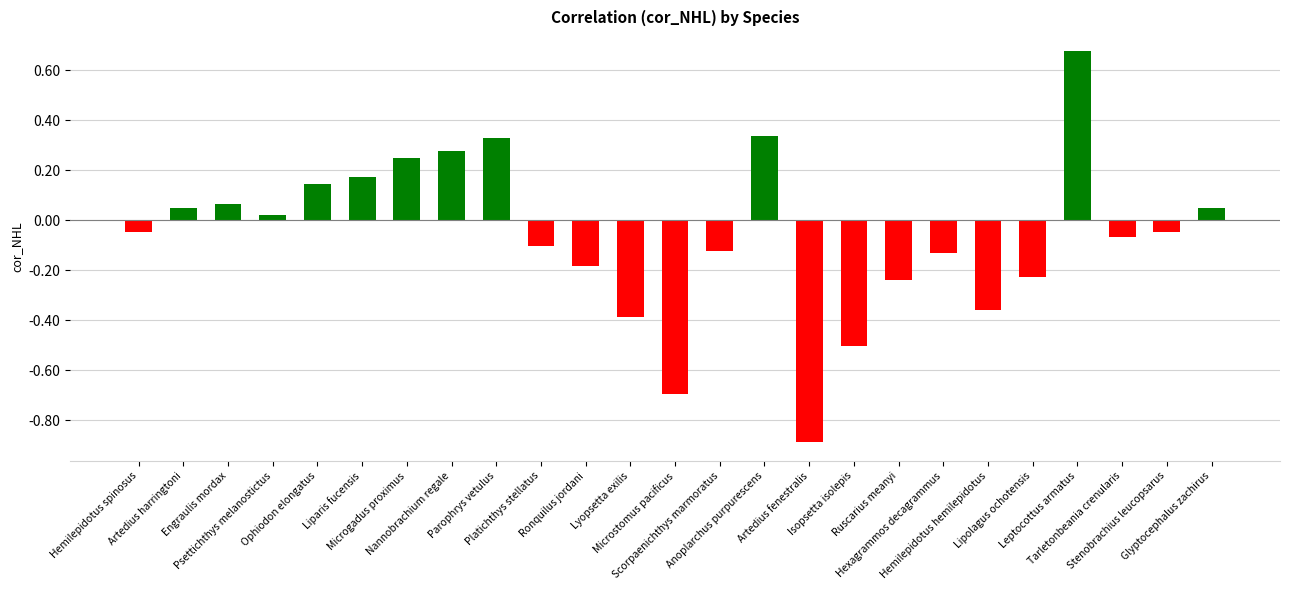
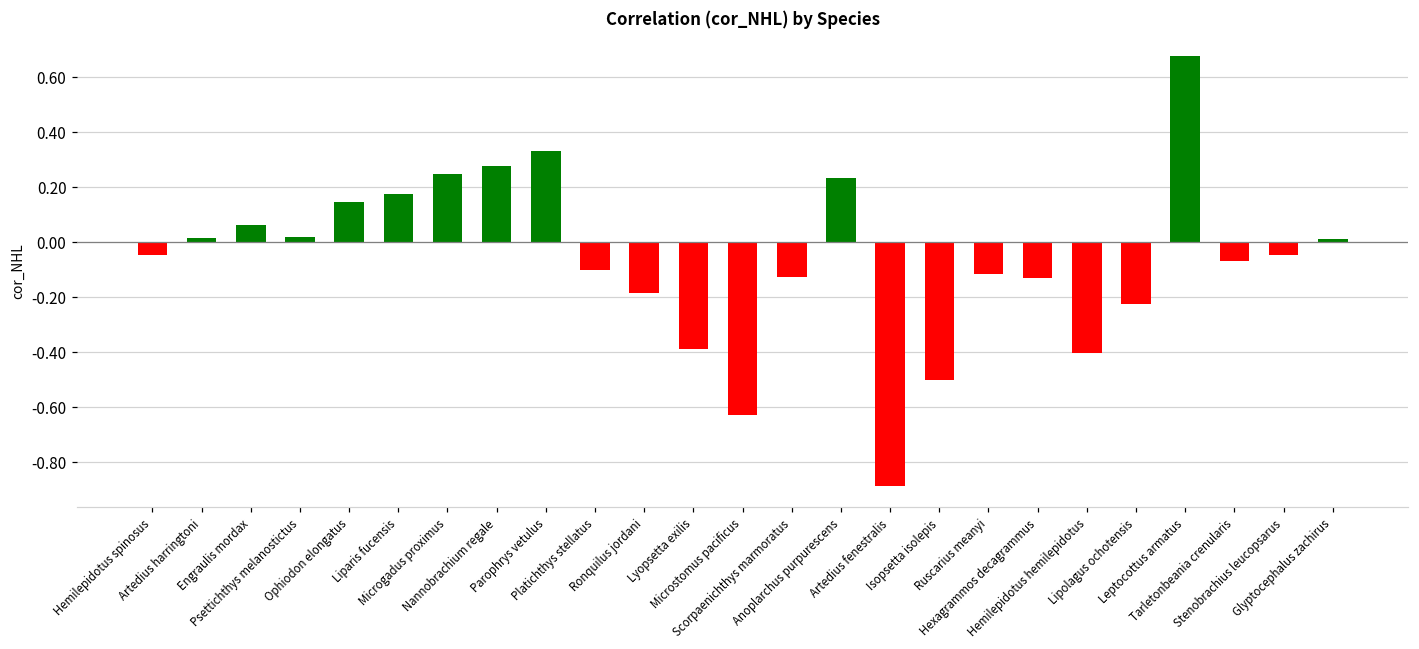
  {
    "Hemilepidotus spinosus": -0.05,
-   "Artedius harringtoni": 0.05,
+   "Artedius harringtoni": 0.02,
    "Engraulis mordax": 0.06,
    "Psettichthys melanostictus": 0.02,
    "Ophiodon elongatus": 0.15,
    "Liparis fucensis": 0.17,
    "Microgadus proximus": 0.25,
    "Nannobrachium regale": 0.28,
    "Parophrys vetulus": 0.33,
    "Platichthys stellatus": -0.10,
    "Ronquilus jordani": -0.18,
    "Lyopsetta exilis": -0.39,
-   "Microstomus pacificus": -0.69,
+   "Microstomus pacificus": -0.63,
    "Scorpaenichthys marmoratus": -0.13,
-   "Anoplarchus purpurescens": 0.34,
+   "Anoplarchus purpurescens": 0.23,
    "Artedius fenestralis": -0.89,
    "Isopsetta isolepis": -0.50,
-   "Ruscarius meanyi": -0.24,
+   "Ruscarius meanyi": -0.12,
    "Hexagrammos decagrammus": -0.13,
-   "Hemilepidotus hemilepidotus": -0.36,
+   "Hemilepidotus hemilepidotus": -0.40,
    "Lipolagus ochotensis": -0.23,
    "Leptocottus armatus": 0.68,
    "Tarletonbeania crenularis": -0.07,
    "Stenobrachius leucopsarus": -0.05,
-   "Glyptocephalus zachirus": 0.05
+   "Glyptocephalus zachirus": 0.01
  }
